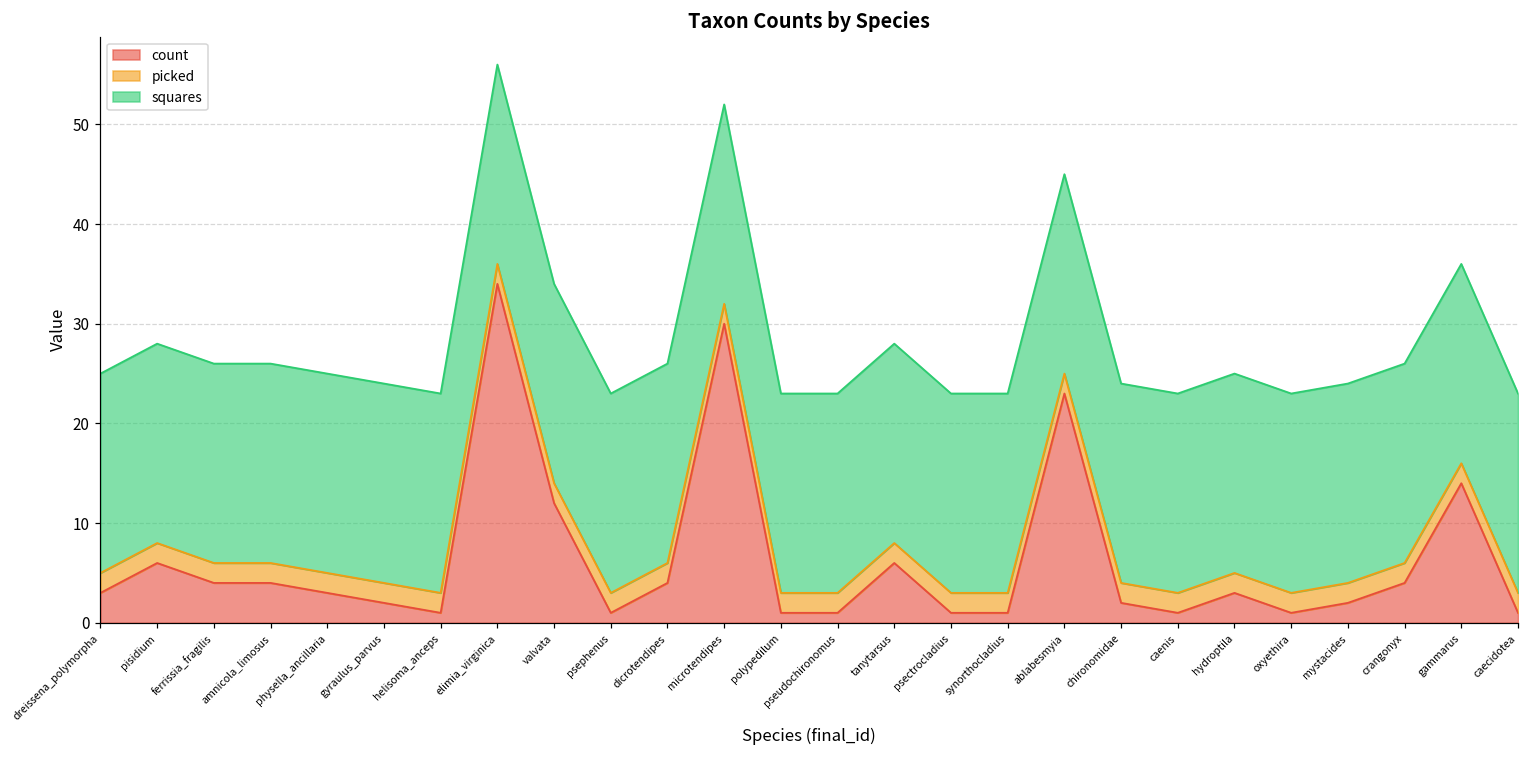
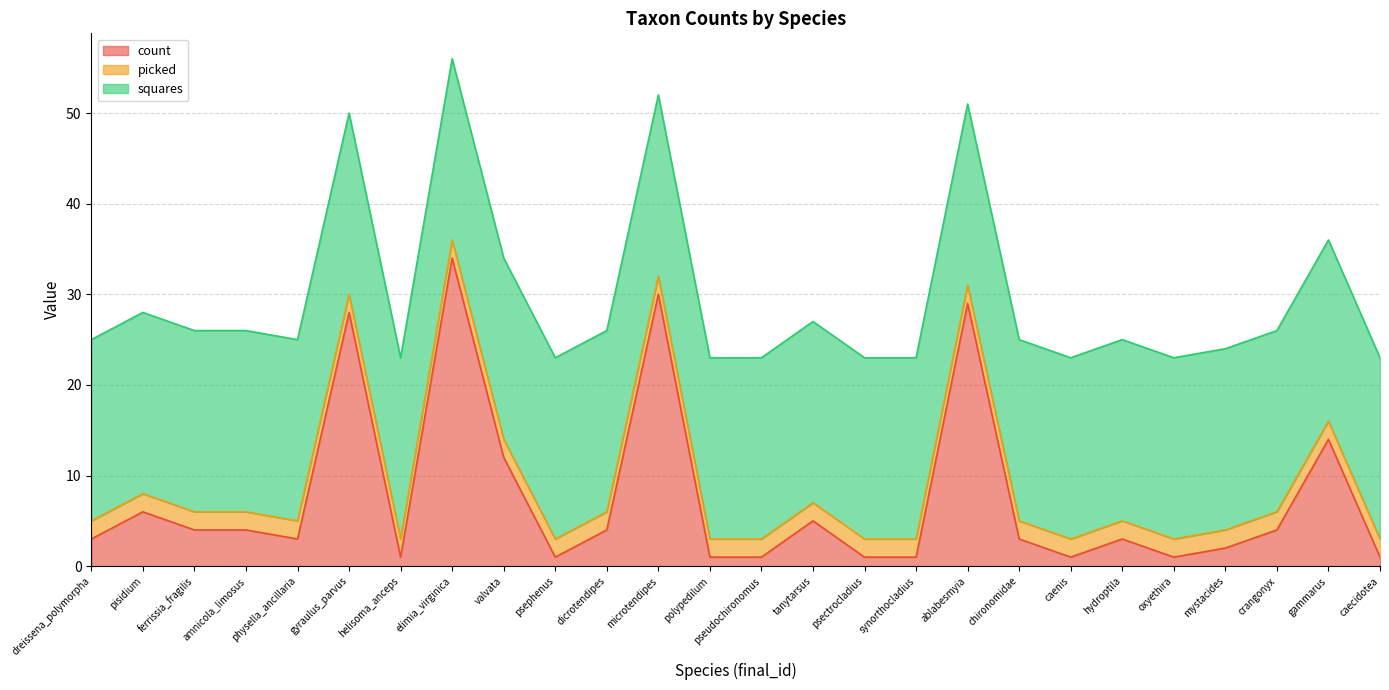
  {
    "count": {
      "dreissena_polymorpha": 3,
      "pisidium": 6,
      "ferrissia_fragilis": 4,
      "amnicola_limosus": 4,
      "physella_ancillaria": 3,
-     "gyraulus_parvus": 2,
+     "gyraulus_parvus": 28,
      "helisoma_anceps": 1,
      "elimia_virginica": 34,
      "valvata": 12,
      "psephenus": 1,
      "dicrotendipes": 4,
      "microtendipes": 30,
      "polypedilum": 1,
      "pseudochironomus": 1,
-     "tanytarsus": 6,
+     "tanytarsus": 5,
      "psectrocladius": 1,
      "synorthocladius": 1,
-     "ablabesmyia": 23,
-     "chironomidae": 2,
+     "ablabesmyia": 29,
+     "chironomidae": 3,
      "caenis": 1,
      "hydroptila": 3,
      "oxyethira": 1,
      "mystacides": 2,
      "crangonyx": 4,
      "gammarus": 14,
      "caecidotea": 1
    },
    "picked": {
      "dreissena_polymorpha": 2,
      "pisidium": 2,
      "ferrissia_fragilis": 2,
      "amnicola_limosus": 2,
      "physella_ancillaria": 2,
      "gyraulus_parvus": 2,
      "helisoma_anceps": 2,
      "elimia_virginica": 2,
      "valvata": 2,
      "psephenus": 2,
      "dicrotendipes": 2,
      "microtendipes": 2,
      "polypedilum": 2,
      "pseudochironomus": 2,
      "tanytarsus": 2,
      "psectrocladius": 2,
      "synorthocladius": 2,
      "ablabesmyia": 2,
      "chironomidae": 2,
      "caenis": 2,
      "hydroptila": 2,
      "oxyethira": 2,
      "mystacides": 2,
      "crangonyx": 2,
      "gammarus": 2,
      "caecidotea": 2
    },
    "squares": {
      "dreissena_polymorpha": 20,
      "pisidium": 20,
      "ferrissia_fragilis": 20,
      "amnicola_limosus": 20,
      "physella_ancillaria": 20,
      "gyraulus_parvus": 20,
      "helisoma_anceps": 20,
      "elimia_virginica": 20,
      "valvata": 20,
      "psephenus": 20,
      "dicrotendipes": 20,
      "microtendipes": 20,
      "polypedilum": 20,
      "pseudochironomus": 20,
      "tanytarsus": 20,
      "psectrocladius": 20,
      "synorthocladius": 20,
      "ablabesmyia": 20,
      "chironomidae": 20,
      "caenis": 20,
      "hydroptila": 20,
      "oxyethira": 20,
      "mystacides": 20,
      "crangonyx": 20,
      "gammarus": 20,
      "caecidotea": 20
    }
  }
